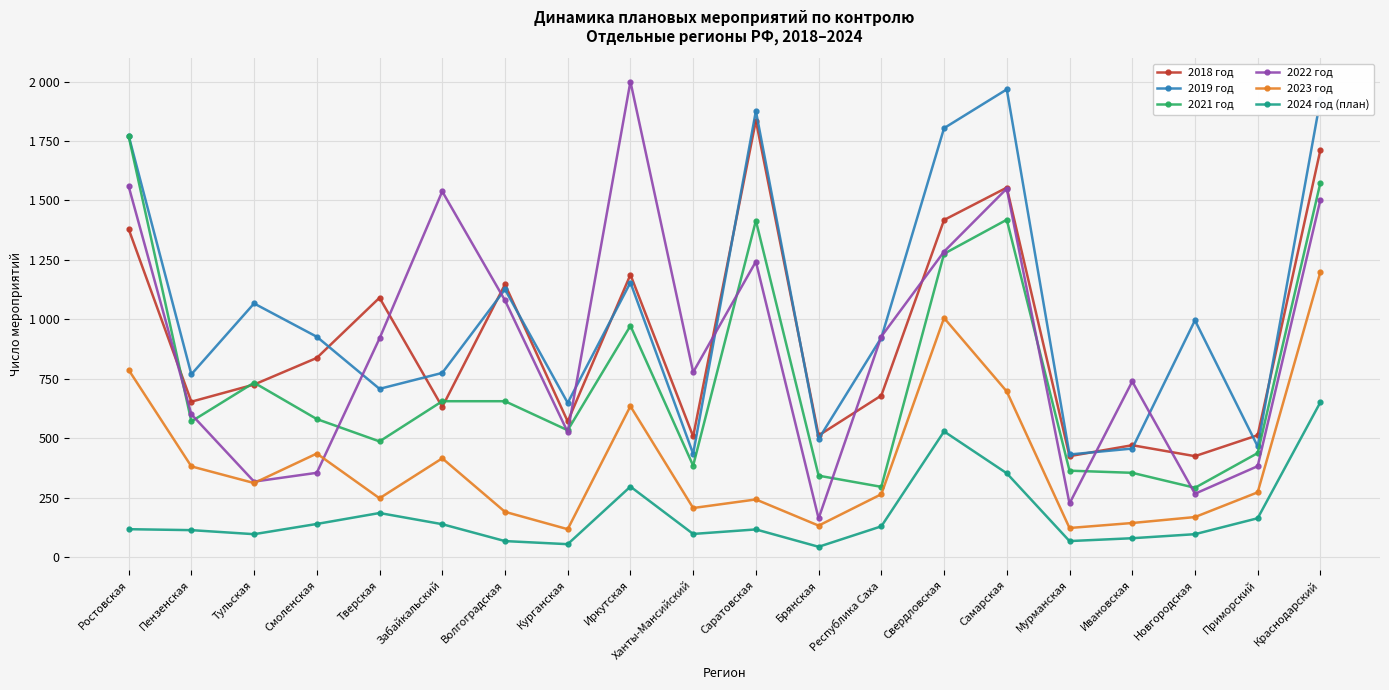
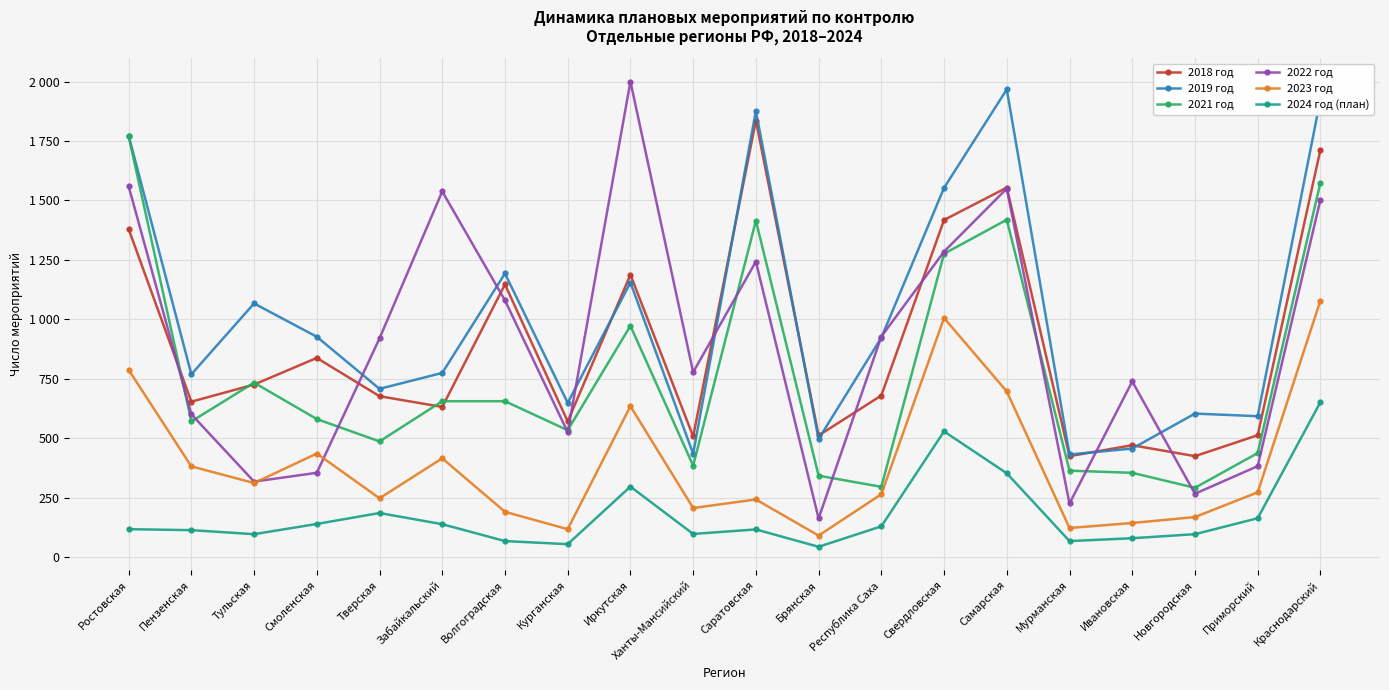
  {
    "2018 год": {
      "Ростовская": 1380,
      "Пензенская": 650,
      "Смоленская": 840,
-     "Тверская": 1090,
+     "Тверская": 680,
      "Забайкальский": 630,
      "Волгоградская": 1150,
      "Курганская": 570,
      "Иркутская": 1190,
      "Ханты-Мансийский": 510,
      "Саратовская": 1840,
      "Брянская": 510,
      "Республика Саха": 680,
      "Свердловская": 1420,
      "Ивановская": 470,
      "Новгородская": 430,
      "Приморский": 510,
      "Краснодарский": 1710
    },
    "2019 год": {
      "Пензенская": 770,
      "Тульская": 1070,
      "Смоленская": 930,
      "Тверская": 710,
      "Забайкальский": 780,
-     "Волгоградская": 1130,
+     "Волгоградская": 1190,
      "Курганская": 650,
      "Иркутская": 1160,
      "Ханты-Мансийский": 440,
      "Саратовская": 1880,
      "Брянская": 500,
-     "Свердловская": 1800,
+     "Свердловская": 1550,
      "Самарская": 1970,
      "Ивановская": 460,
-     "Новгородская": 1000,
-     "Приморский": 470
+     "Новгородская": 600,
+     "Приморский": 590
    },
    "2022 год": {
      "Ростовская": 1560,
      "Пензенская": 600,
      "Смоленская": 360,
      "Тверская": 920,
      "Забайкальский": 1540,
      "Волгоградская": 1080,
      "Иркутская": 2000,
      "Ханты-Мансийский": 780,
      "Саратовская": 1240,
      "Брянская": 160,
      "Мурманская": 230,
      "Ивановская": 740,
      "Новгородская": 270,
      "Приморский": 380,
      "Краснодарский": 1500
    },
    "2023 год": {
      "Ростовская": 790,
      "Пензенская": 380,
      "Смоленская": 440,
      "Тверская": 250,
      "Забайкальский": 420,
      "Волгоградская": 190,
      "Курганская": 120,
      "Иркутская": 640,
      "Ханты-Мансийский": 210,
      "Саратовская": 240,
-     "Брянская": 130,
+     "Брянская": 90,
      "Республика Саха": 270,
      "Свердловская": 1010,
      "Самарская": 700,
      "Мурманская": 120,
      "Ивановская": 140,
      "Новгородская": 170,
      "Приморский": 270,
-     "Краснодарский": 1200
+     "Краснодарский": 1080
    }
  }
